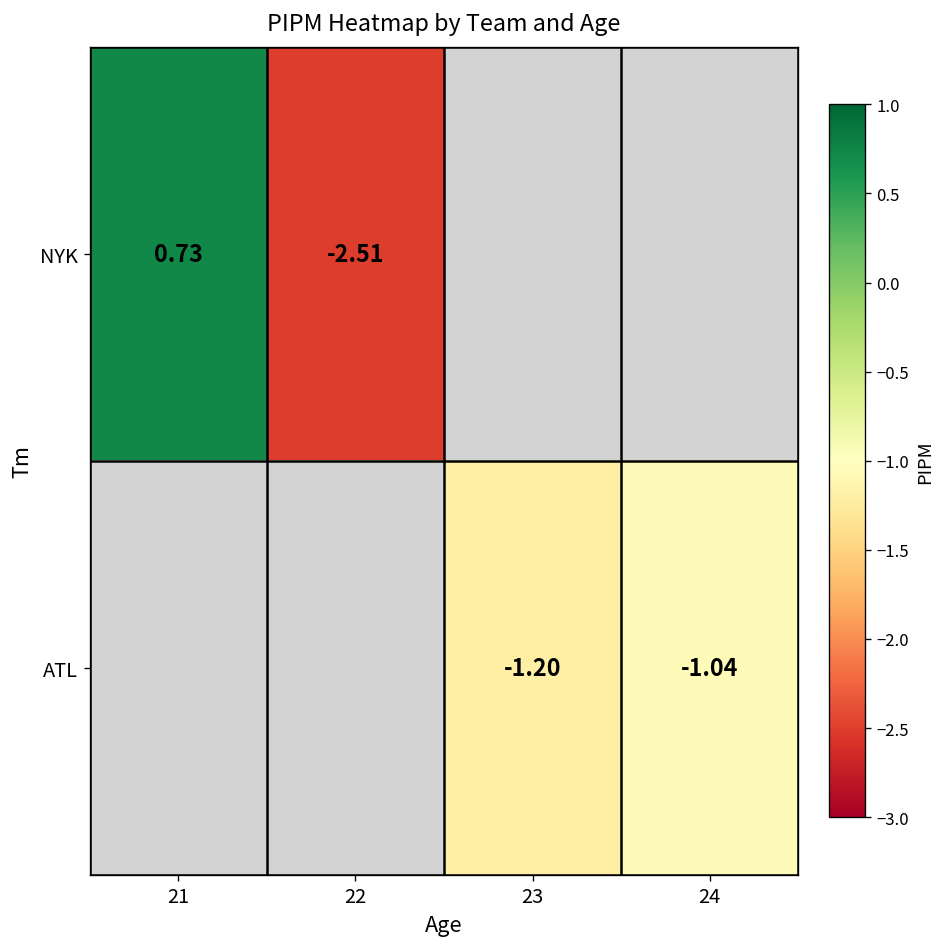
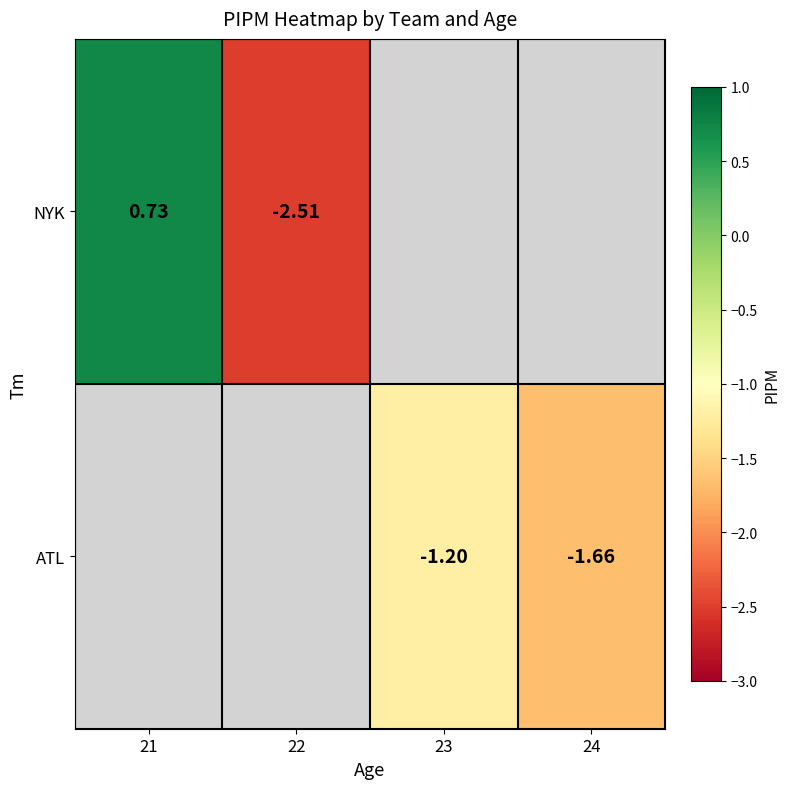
  {
    "NYK": {
      "21": 0.73,
      "22": -2.51
    },
    "ATL": {
      "23": -1.20,
-     "24": -1.04
+     "24": -1.66
    }
  }
